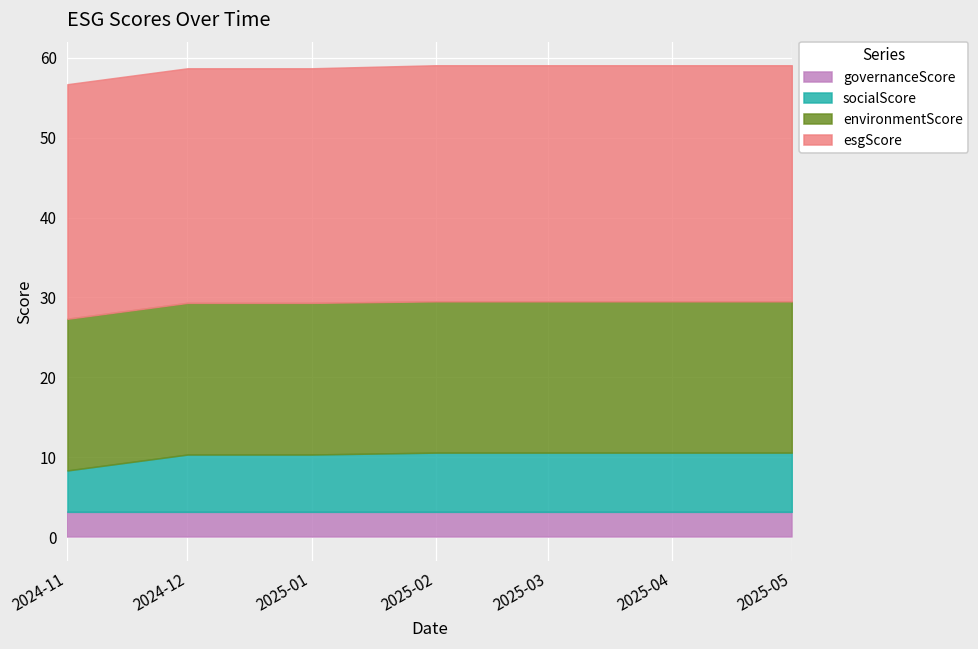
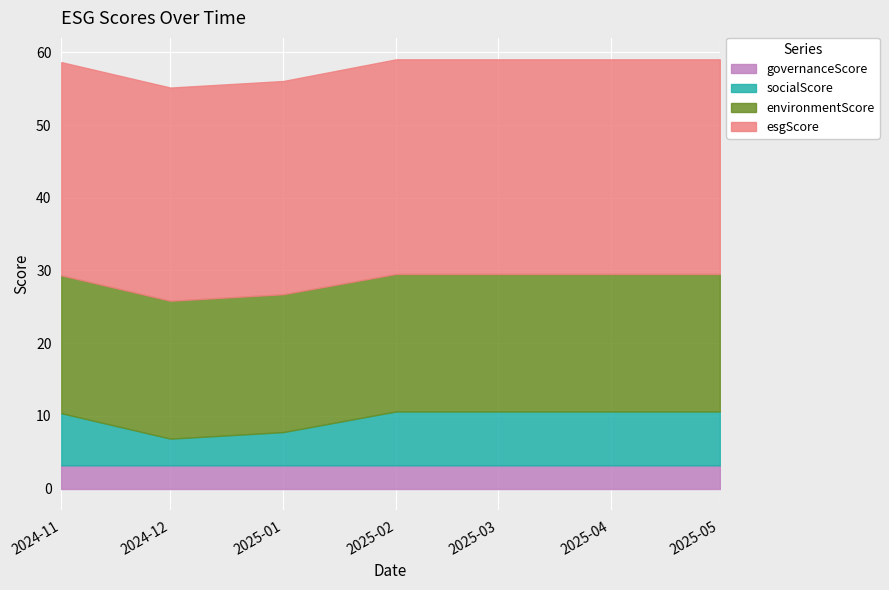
  {
    "governanceScore": {
      "2024-11": 3,
      "2024-12": 3,
      "2025-01": 3,
      "2025-02": 3,
      "2025-03": 3,
      "2025-04": 3,
      "2025-05": 3
    },
    "socialScore": {
-     "2024-11": 5,
-     "2024-12": 7,
-     "2025-01": 7,
+     "2024-11": 7,
+     "2024-12": 4,
+     "2025-01": 5,
      "2025-02": 7,
      "2025-03": 7,
      "2025-04": 7,
      "2025-05": 7
    },
    "environmentScore": {
      "2024-11": 19,
      "2024-12": 19,
      "2025-01": 19,
      "2025-02": 19,
      "2025-03": 19,
      "2025-04": 19,
      "2025-05": 19
    },
    "esgScore": {
      "2024-11": 29,
      "2024-12": 29,
      "2025-01": 29,
      "2025-02": 30,
      "2025-03": 30,
      "2025-04": 30,
      "2025-05": 30
    }
  }
